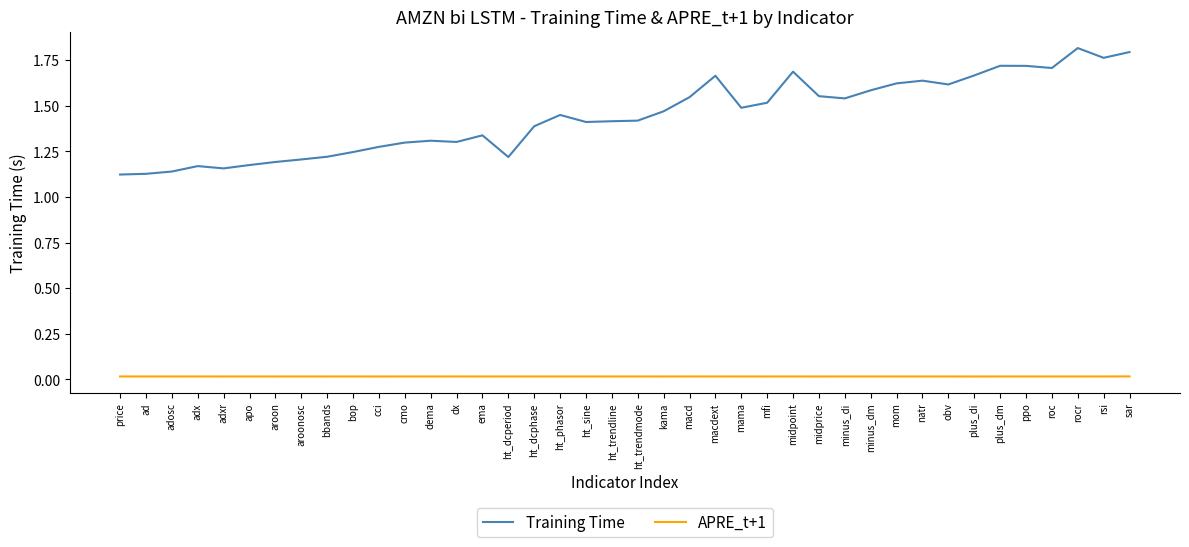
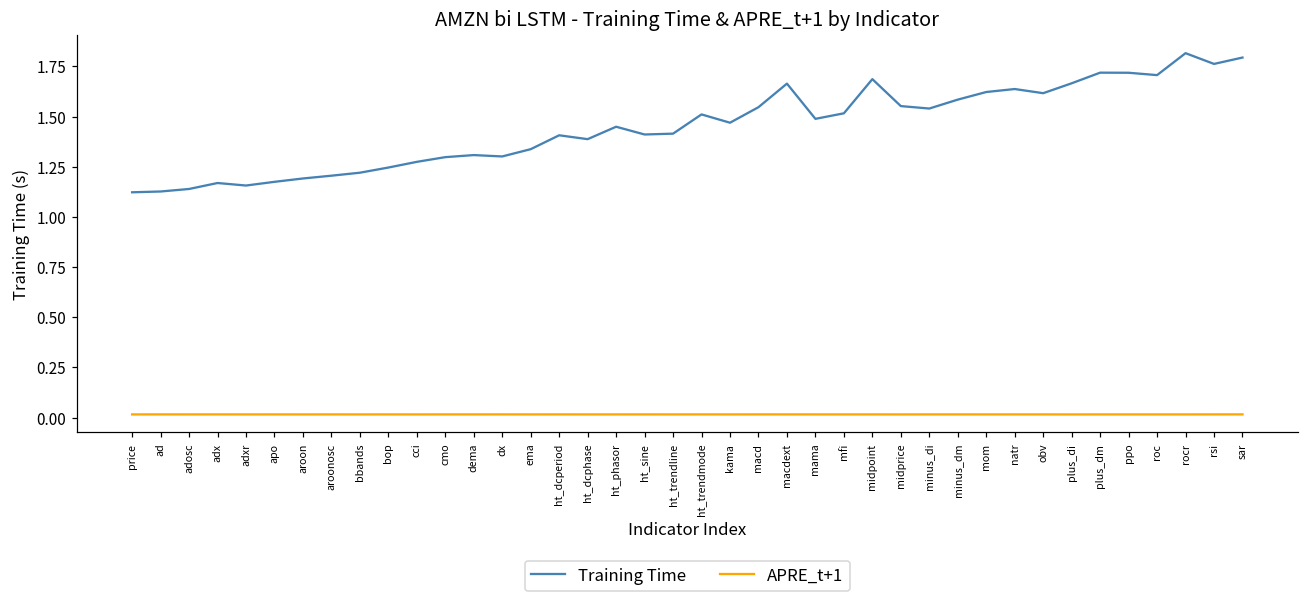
  {
    "Training Time": {
      "price": 1.12,
      "ad": 1.13,
      "adosc": 1.14,
      "adx": 1.17,
      "adxr": 1.16,
      "apo": 1.18,
      "aroon": 1.19,
      "aroonosc": 1.21,
      "bbands": 1.22,
      "bop": 1.25,
      "cci": 1.27,
      "cmo": 1.30,
      "dema": 1.31,
      "dx": 1.30,
      "ema": 1.34,
-     "ht_dcperiod": 1.22,
+     "ht_dcperiod": 1.41,
      "ht_dcphase": 1.39,
      "ht_phasor": 1.45,
      "ht_sine": 1.41,
      "ht_trendline": 1.42,
-     "ht_trendmode": 1.42,
+     "ht_trendmode": 1.51,
      "kama": 1.47,
      "macd": 1.55,
      "macdext": 1.66,
      "mama": 1.49,
      "mfi": 1.52,
      "midpoint": 1.69,
      "midprice": 1.55,
      "minus_di": 1.54,
      "minus_dm": 1.58,
      "mom": 1.62,
      "natr": 1.64,
      "obv": 1.62,
      "plus_di": 1.67,
      "plus_dm": 1.72,
      "ppo": 1.72,
      "roc": 1.71,
      "rocr": 1.82,
      "rsi": 1.76,
      "sar": 1.79
    },
    "APRE_t+1": {
      "price": 0.02,
      "ad": 0.02,
      "adosc": 0.02,
      "adx": 0.02,
      "adxr": 0.02,
      "apo": 0.02,
      "aroon": 0.02,
      "aroonosc": 0.02,
      "bbands": 0.02,
      "bop": 0.02,
      "cci": 0.02,
      "cmo": 0.02,
      "dema": 0.02,
      "dx": 0.02,
      "ema": 0.02,
      "ht_dcperiod": 0.02,
      "ht_dcphase": 0.02,
      "ht_phasor": 0.02,
      "ht_sine": 0.02,
      "ht_trendline": 0.02,
      "ht_trendmode": 0.02,
      "kama": 0.02,
      "macd": 0.02,
      "macdext": 0.02,
      "mama": 0.02,
      "mfi": 0.02,
      "midpoint": 0.02,
      "midprice": 0.02,
      "minus_di": 0.02,
      "minus_dm": 0.02,
      "mom": 0.02,
      "natr": 0.02,
      "obv": 0.02,
      "plus_di": 0.02,
      "plus_dm": 0.02,
      "ppo": 0.02,
      "roc": 0.02,
      "rocr": 0.02,
      "rsi": 0.02,
      "sar": 0.02
    }
  }
